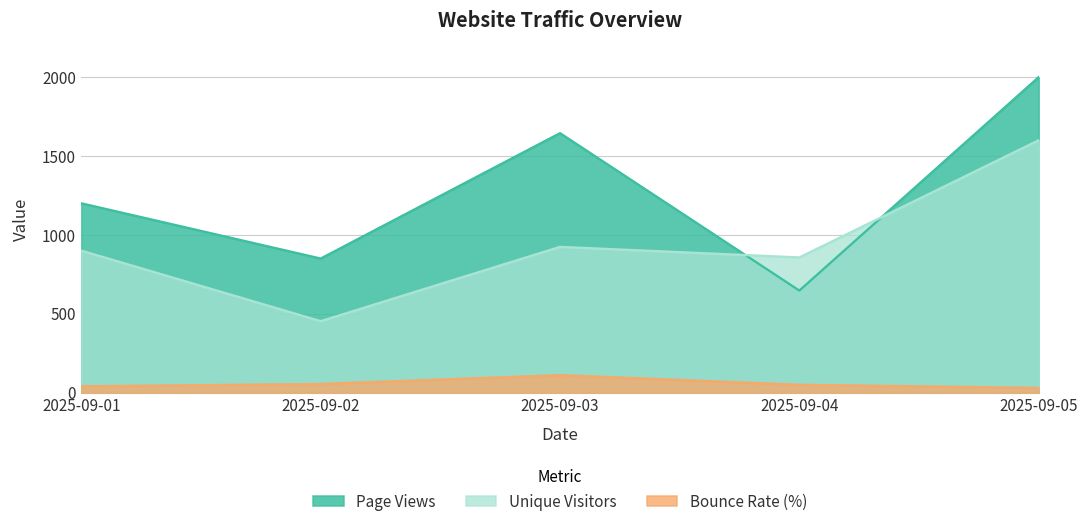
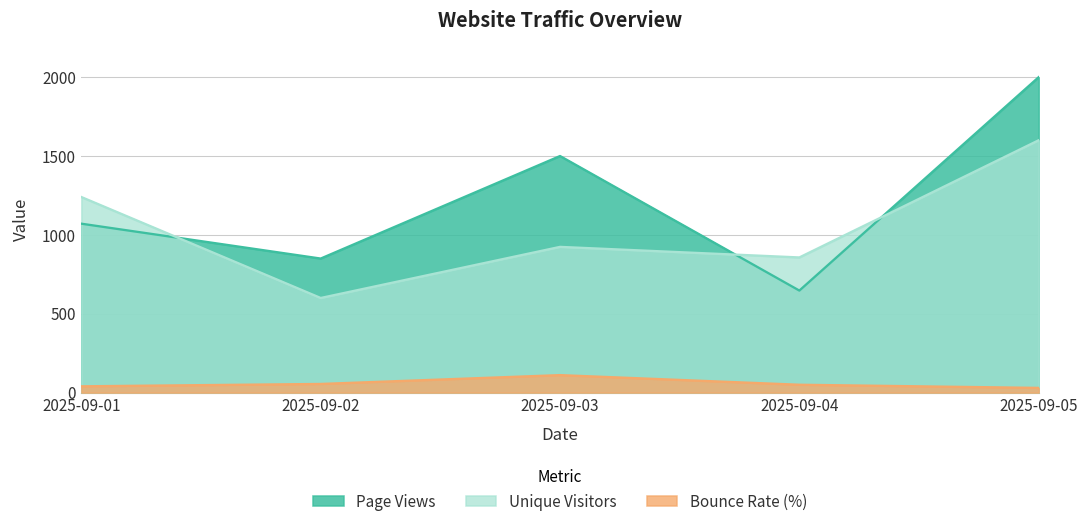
  {
    "Page Views": {
-     "2025-09-01": 1200,
+     "2025-09-01": 1070,
      "2025-09-02": 850,
-     "2025-09-03": 1650,
+     "2025-09-03": 1500,
      "2025-09-04": 650,
      "2025-09-05": 2000
    },
    "Unique Visitors": {
-     "2025-09-01": 900,
-     "2025-09-02": 450,
+     "2025-09-01": 1240,
+     "2025-09-02": 600,
      "2025-09-03": 920,
      "2025-09-04": 860,
      "2025-09-05": 1600
    },
    "Bounce Rate (%)": {
      "2025-09-01": 40,
      "2025-09-02": 60,
      "2025-09-03": 110,
      "2025-09-04": 50,
      "2025-09-05": 30
    }
  }
